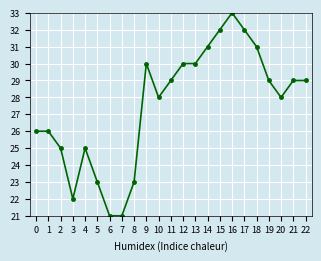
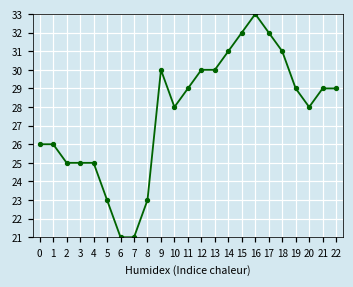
  {
    "0": 26,
    "1": 26,
    "2": 25,
-   "3": 22,
+   "3": 25,
    "4": 25,
    "5": 23,
    "6": 21,
    "7": 21,
    "8": 23,
    "9": 30,
    "10": 28,
    "11": 29,
    "12": 30,
    "13": 30,
    "14": 31,
    "15": 32,
    "16": 33,
    "17": 32,
    "18": 31,
    "19": 29,
    "20": 28,
    "21": 29,
    "22": 29
  }
